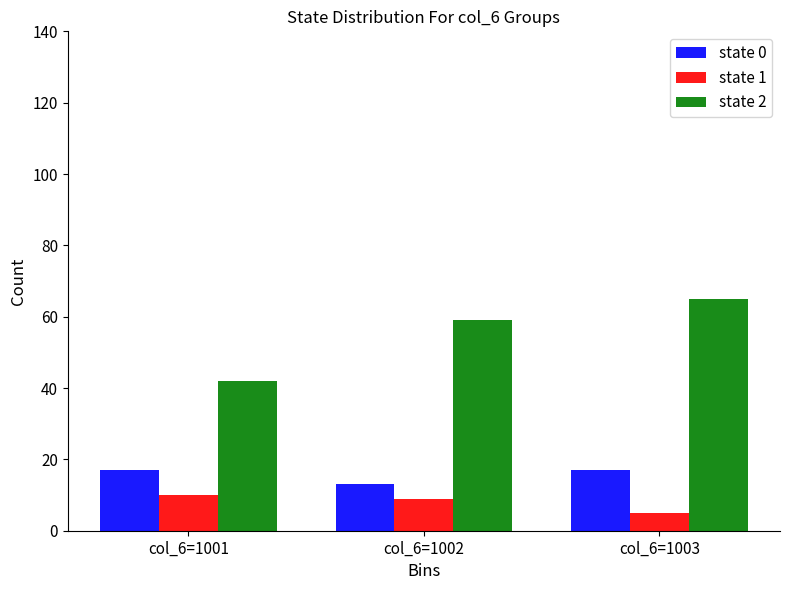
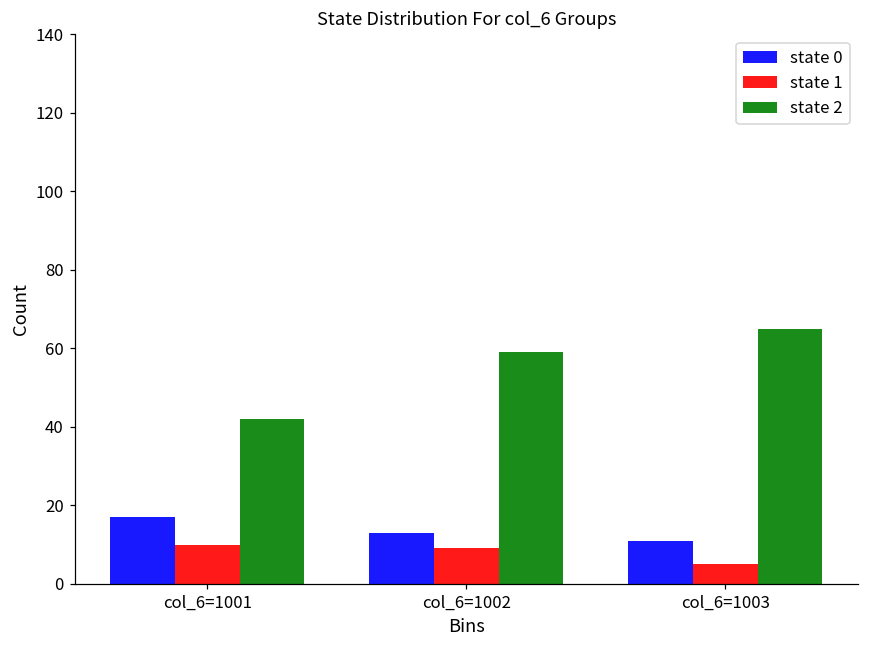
  {
    "state 0": {
      "col_6=1001": 17,
      "col_6=1002": 13,
-     "col_6=1003": 17
+     "col_6=1003": 11
    },
    "state 1": {
      "col_6=1001": 10,
      "col_6=1002": 9,
      "col_6=1003": 5
    },
    "state 2": {
      "col_6=1001": 42,
      "col_6=1002": 59,
      "col_6=1003": 65
    }
  }
